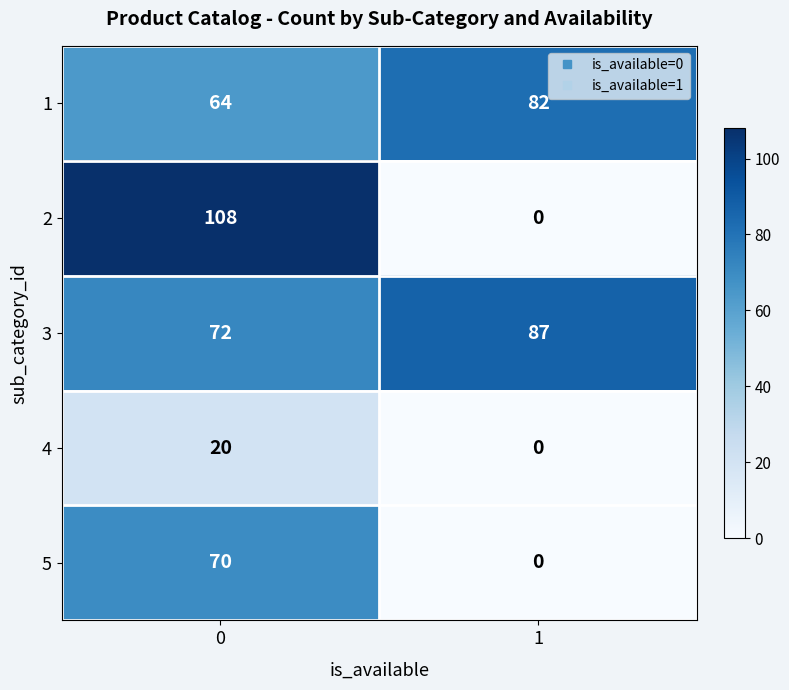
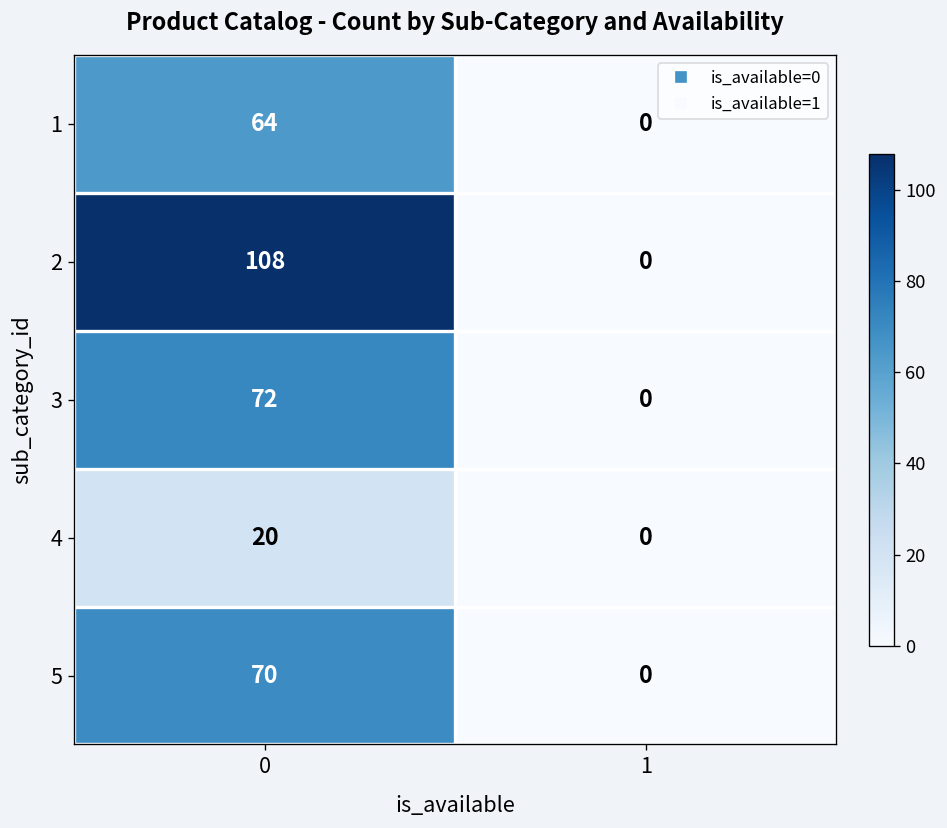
  {
    "1": {
      "0": 64,
-     "1": 82
+     "1": 0
    },
    "2": {
      "0": 108,
      "1": 0
    },
    "3": {
      "0": 72,
-     "1": 87
+     "1": 0
    },
    "4": {
      "0": 20,
      "1": 0
    },
    "5": {
      "0": 70,
      "1": 0
    }
  }
